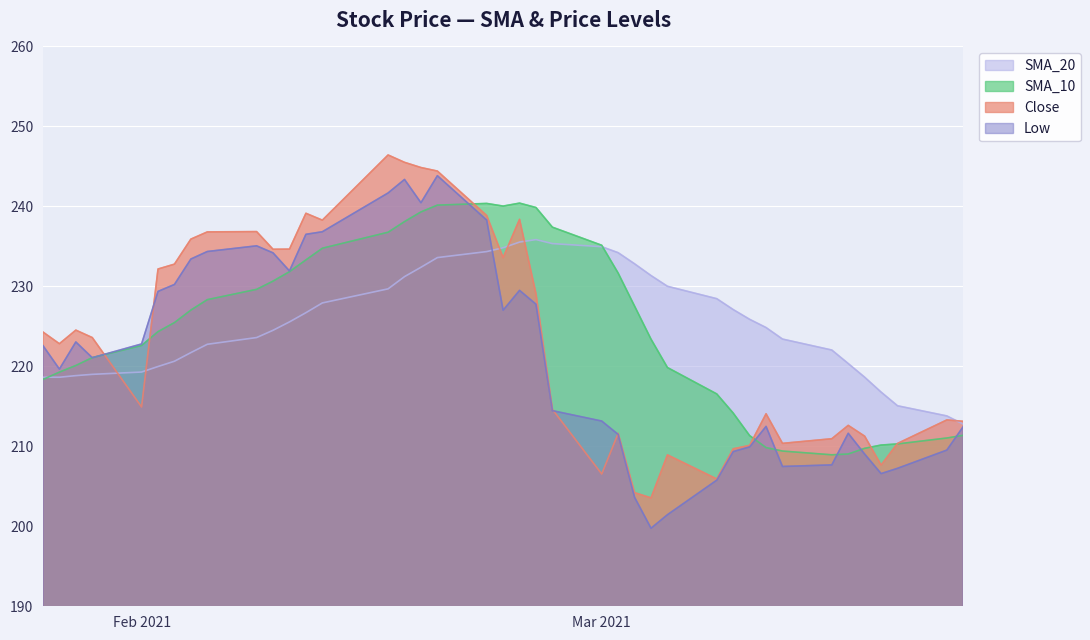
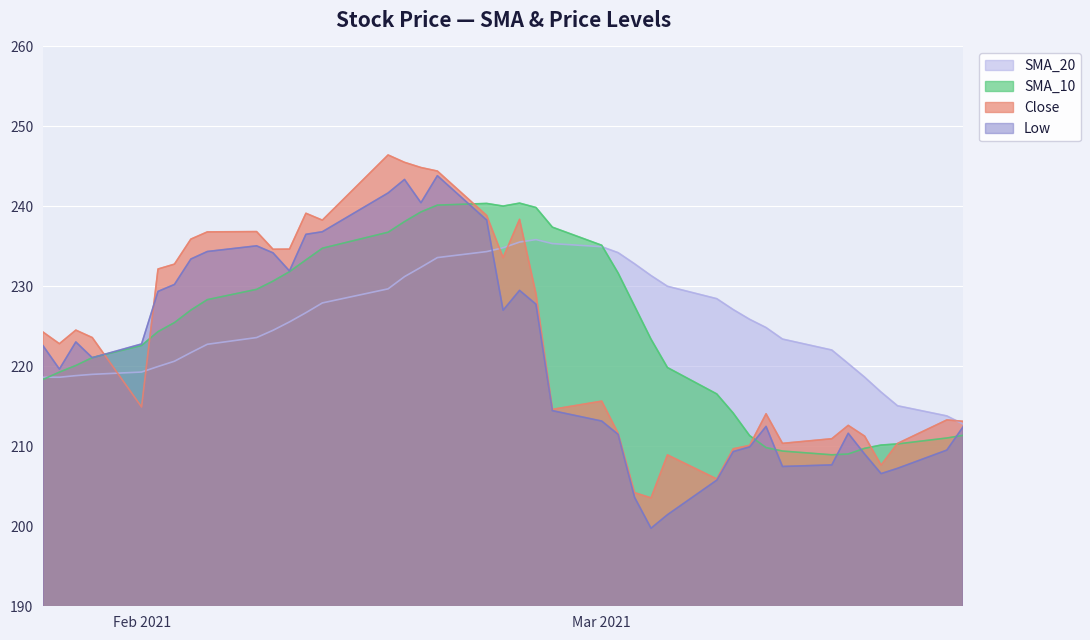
  {
    "Close": {
      "Feb 2021": 215,
-     "Mar 2021": 207
+     "Mar 2021": 216
    }
  }
